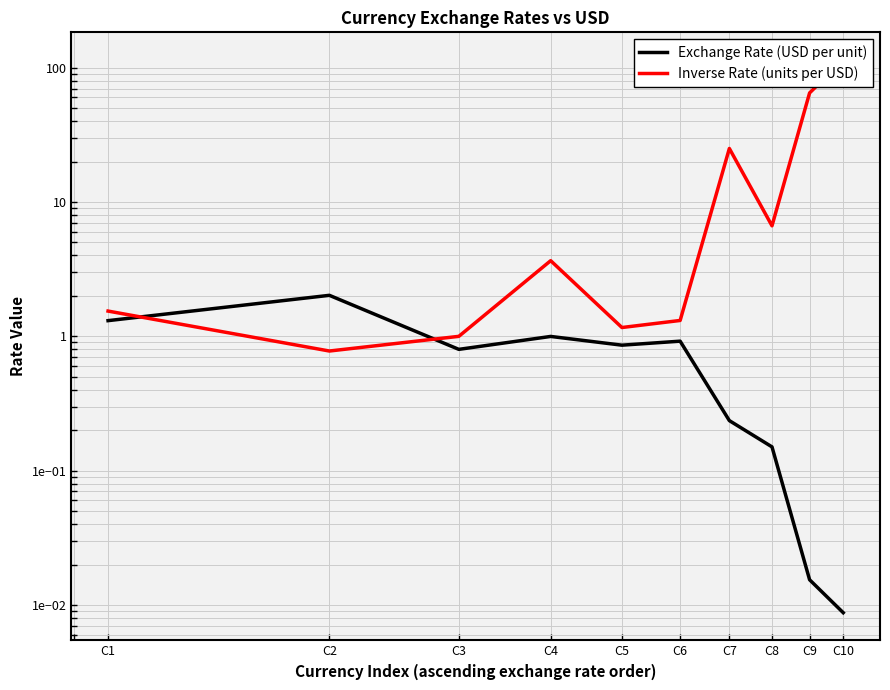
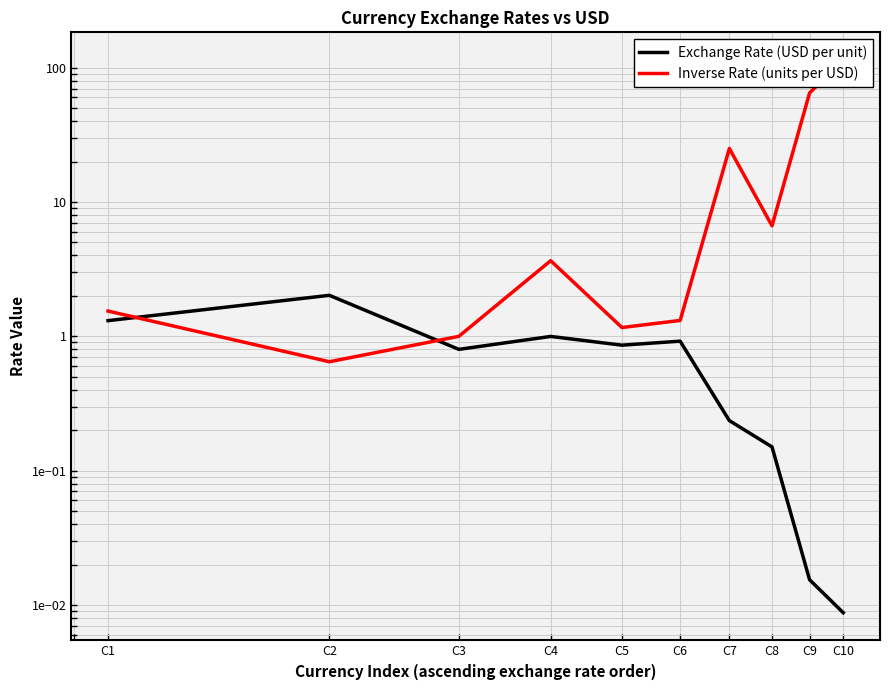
  {
    "Exchange Rate (USD per unit)": {
      "C1": 1.3,
      "C2": 2.0,
      "C3": 0.8,
      "C4": 1.0,
      "C5": 0.9,
      "C6": 0.9,
      "C7": 0.24,
      "C8": 0.15,
      "C9": 0.015,
      "C10": 0.009
    },
    "Inverse Rate (units per USD)": {
      "C1": 1.5,
-     "C2": 0.8,
+     "C2": 0.6,
      "C3": 1.0,
      "C4": 3.7,
      "C5": 1.2,
      "C6": 1.3,
      "C7": 25,
      "C8": 7,
      "C9": 60
    }
  }
